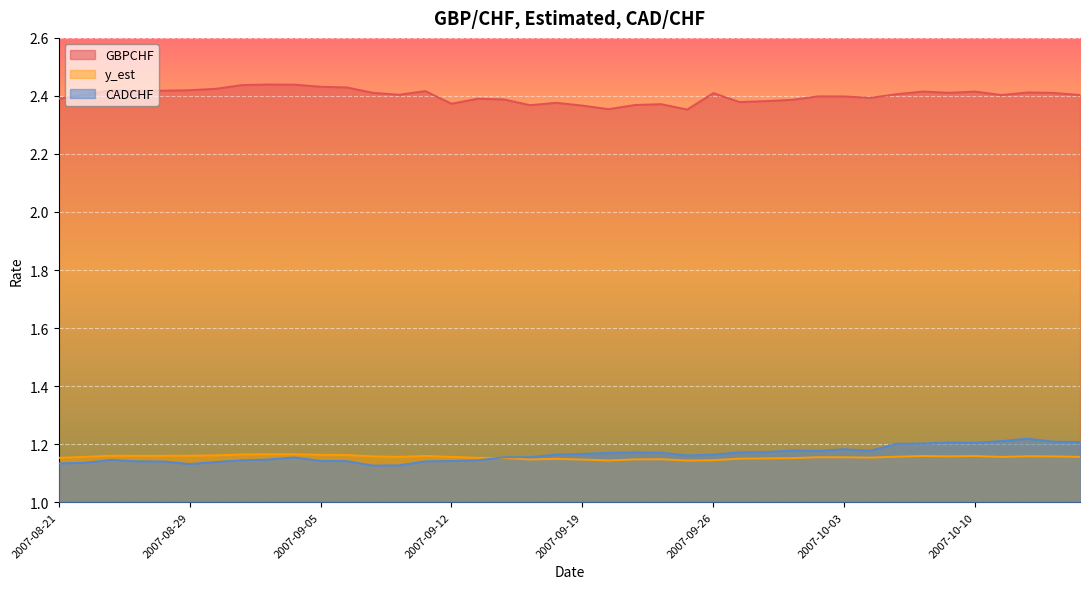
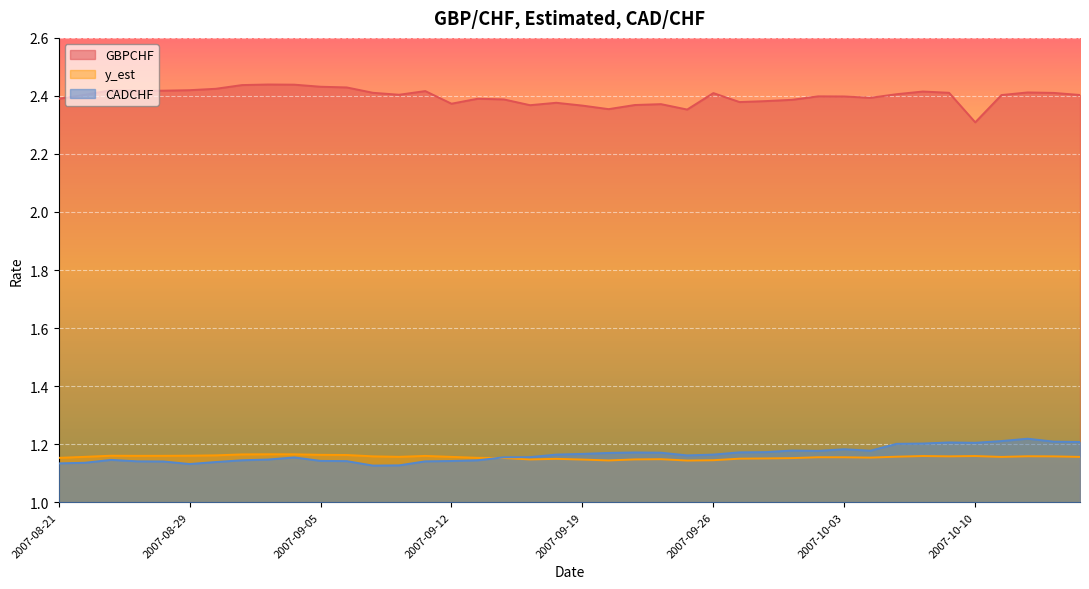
  {
    "GBPCHF": {
      "2007-08-21": 2.39,
      "2007-08-29": 2.42,
      "2007-09-05": 2.43,
      "2007-09-12": 2.37,
      "2007-09-19": 2.37,
      "2007-09-26": 2.41,
      "2007-10-03": 2.40,
-     "2007-10-10": 2.42
+     "2007-10-10": 2.31
    },
    "y_est": {
      "2007-08-21": 1.15,
      "2007-08-29": 1.16,
      "2007-09-05": 1.16,
      "2007-09-12": 1.16,
      "2007-09-19": 1.15,
      "2007-09-26": 1.14,
      "2007-10-03": 1.15,
      "2007-10-10": 1.16
    },
    "CADCHF": {
      "2007-08-21": 1.13,
      "2007-08-29": 1.13,
      "2007-09-05": 1.14,
      "2007-09-12": 1.14,
      "2007-09-19": 1.17,
      "2007-09-26": 1.16,
      "2007-10-03": 1.18,
      "2007-10-10": 1.20
    }
  }
